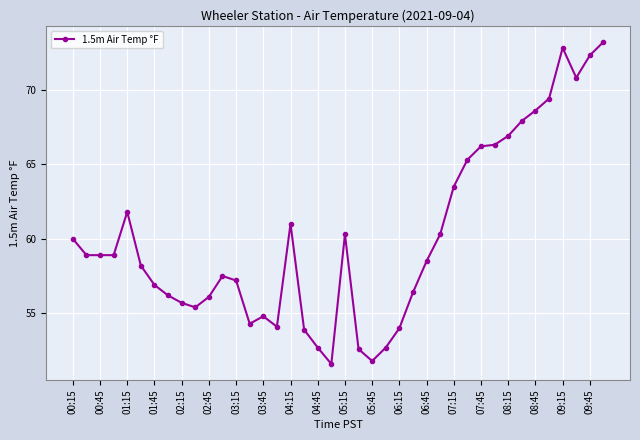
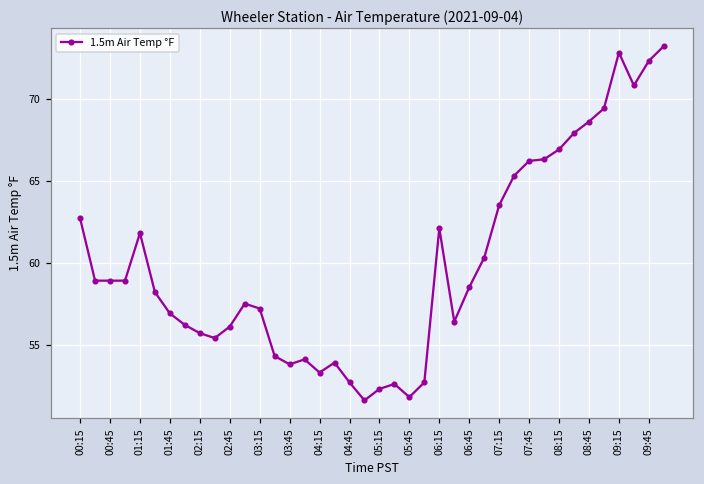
  {
-   "00:15": 60.0,
+   "00:15": 62.7,
    "00:45": 58.9,
    "01:15": 61.8,
    "01:45": 56.9,
    "02:15": 55.7,
    "02:45": 56.1,
    "03:15": 57.2,
-   "03:45": 54.8,
-   "04:15": 61.0,
+   "03:45": 53.8,
+   "04:15": 53.3,
    "04:45": 52.7,
-   "05:15": 60.3,
+   "05:15": 52.3,
    "05:45": 51.8,
-   "06:15": 54.0,
+   "06:15": 62.1,
    "06:45": 58.5,
    "07:15": 63.5,
    "07:45": 66.2,
    "08:15": 66.9,
    "08:45": 68.6,
    "09:15": 72.8,
    "09:45": 72.3
  }
